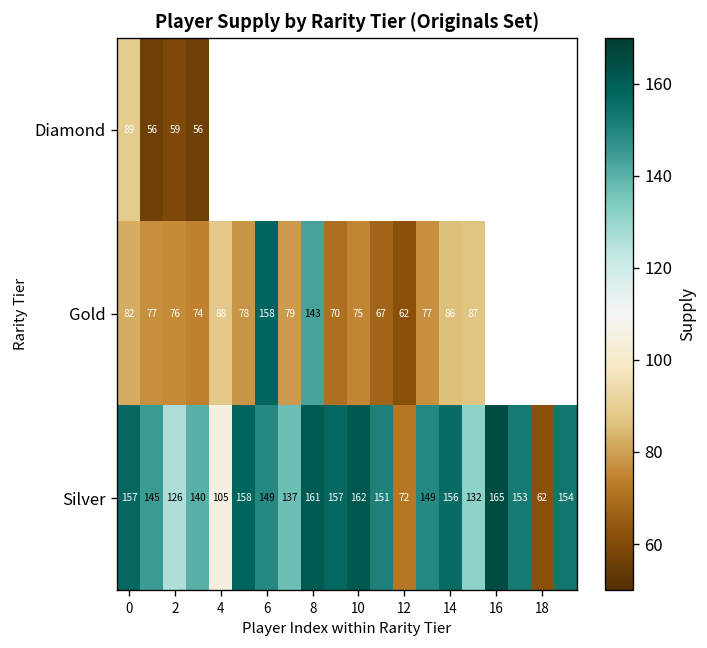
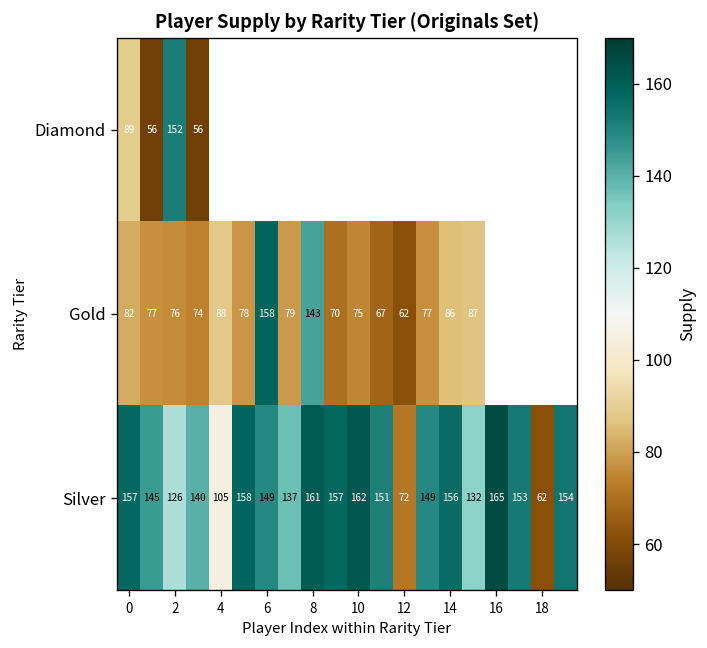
  {
    "Diamond": {
      "0": 89,
-     "2": 59
+     "2": 152
    },
    "Gold": {
      "0": 82,
      "2": 76,
      "4": 88,
      "6": 158,
      "8": 143,
      "10": 75,
      "12": 62,
      "14": 86
    },
    "Silver": {
      "0": 157,
      "2": 126,
      "4": 105,
      "6": 149,
      "8": 161,
      "10": 162,
      "12": 72,
      "14": 156,
      "16": 165,
      "18": 62
    }
  }
